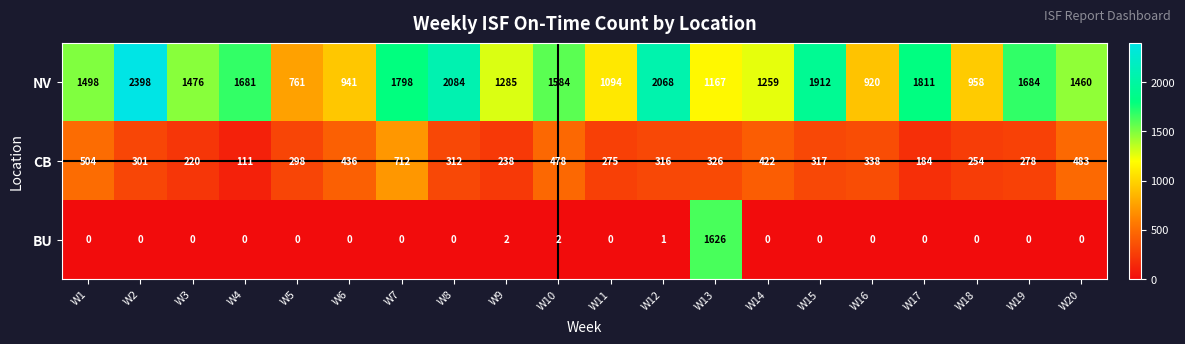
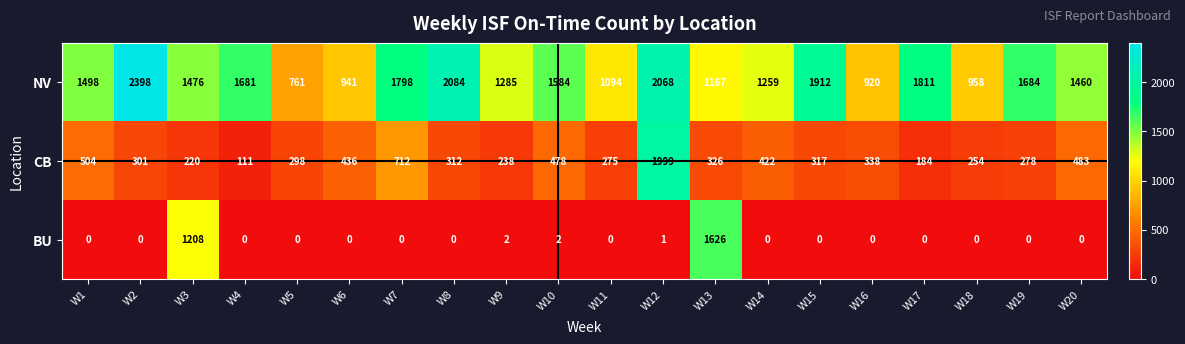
  {
    "NV": {
      "W1": 1498,
      "W2": 2398,
      "W3": 1476,
      "W4": 1681,
      "W5": 761,
      "W6": 941,
      "W7": 1798,
      "W8": 2084,
      "W9": 1285,
      "W10": 1584,
      "W11": 1094,
      "W12": 2068,
      "W13": 1167,
      "W14": 1259,
      "W15": 1912,
      "W16": 920,
      "W17": 1811,
      "W18": 958,
      "W19": 1684,
      "W20": 1460
    },
    "CB": {
      "W1": 504,
      "W2": 301,
      "W3": 220,
      "W4": 111,
      "W5": 298,
      "W6": 436,
      "W7": 712,
      "W8": 312,
      "W9": 238,
      "W10": 478,
      "W11": 275,
-     "W12": 316,
+     "W12": 1999,
      "W13": 326,
      "W14": 422,
      "W15": 317,
      "W16": 338,
      "W17": 184,
      "W18": 254,
      "W19": 278,
      "W20": 483
    },
    "BU": {
      "W1": 0,
      "W2": 0,
-     "W3": 0,
+     "W3": 1208,
      "W4": 0,
      "W5": 0,
      "W6": 0,
      "W7": 0,
      "W8": 0,
      "W9": 2,
      "W10": 2,
      "W11": 0,
      "W12": 1,
      "W13": 1626,
      "W14": 0,
      "W15": 0,
      "W16": 0,
      "W17": 0,
      "W18": 0,
      "W19": 0,
      "W20": 0
    }
  }
